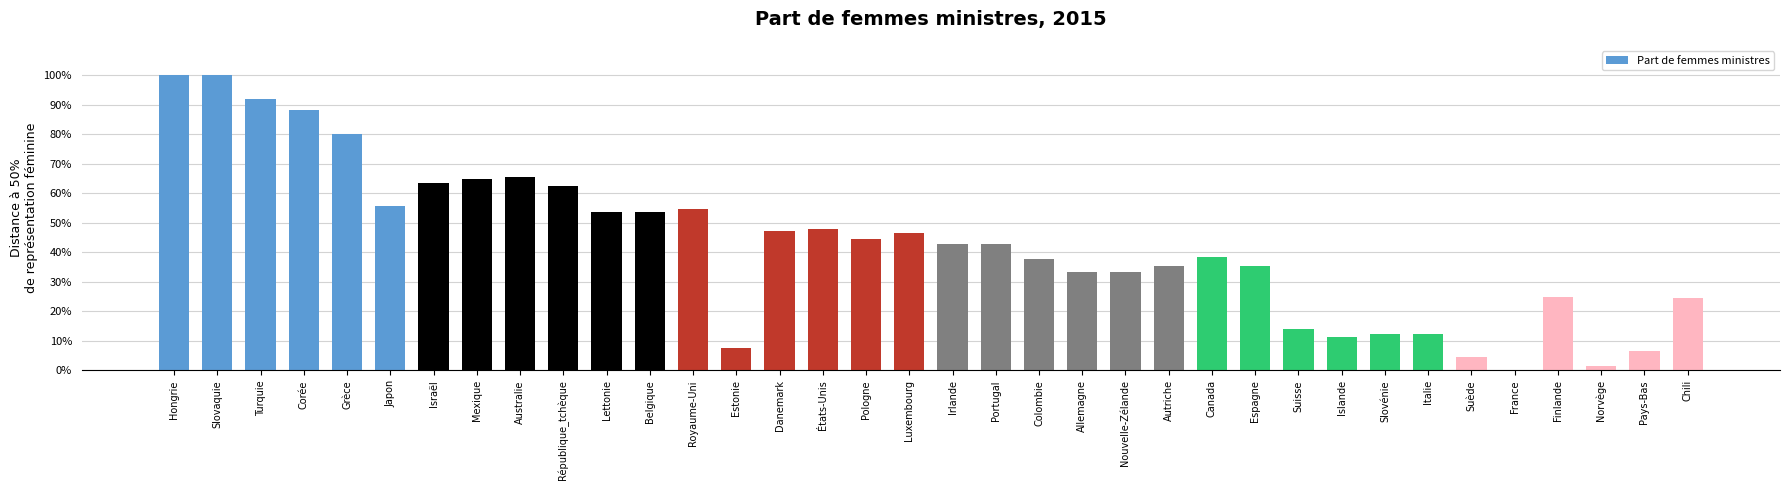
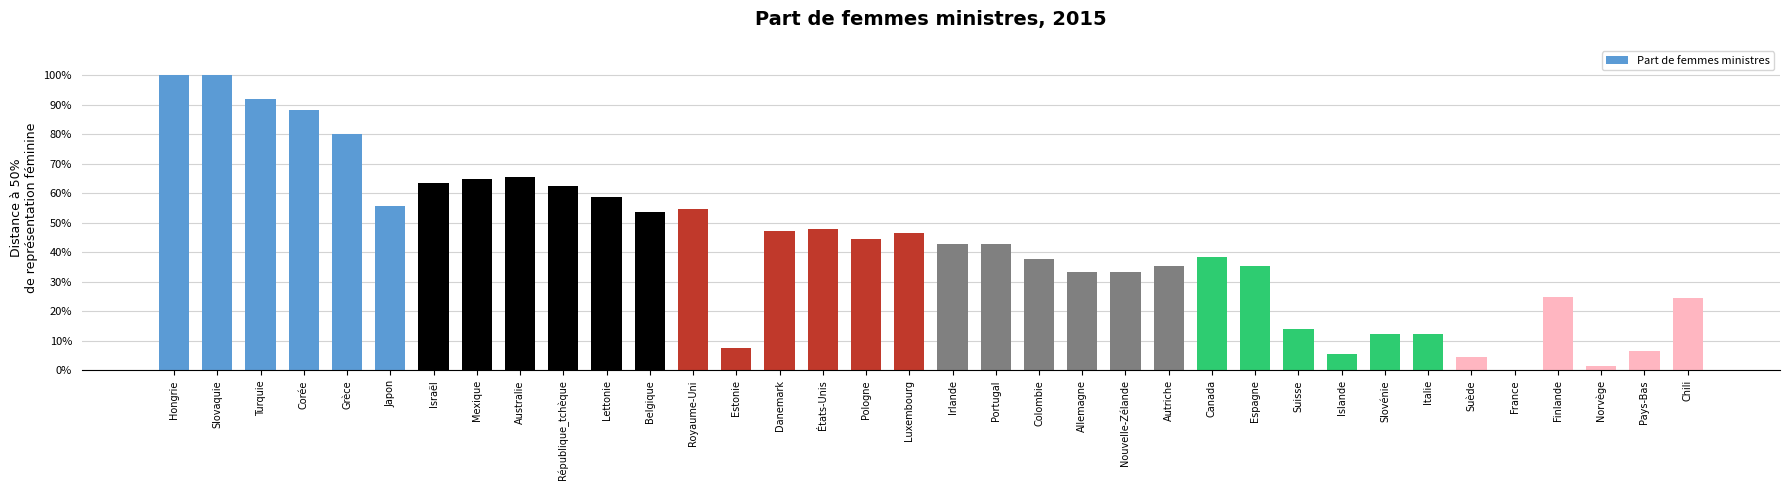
  {
    "Hongrie": "100%",
    "Slovaquie": "100%",
    "Turquie": "92%",
    "Corée": "88%",
    "Grèce": "80%",
    "Japon": "56%",
    "Israël": "64%",
    "Mexique": "65%",
    "Australie": "66%",
    "République_tchèque": "62%",
-   "Lettonie": "54%",
+   "Lettonie": "59%",
    "Belgique": "54%",
    "Royaume-Uni": "55%",
    "Estonie": "8%",
    "Danemark": "47%",
    "États-Unis": "48%",
    "Pologne": "44%",
    "Luxembourg": "47%",
    "Irlande": "43%",
    "Portugal": "43%",
    "Colombie": "38%",
    "Allemagne": "33%",
    "Nouvelle-Zélande": "33%",
    "Autriche": "35%",
    "Canada": "38%",
    "Espagne": "36%",
    "Suisse": "14%",
-   "Islande": "11%",
+   "Islande": "6%",
    "Slovénie": "12%",
    "Italie": "12%",
    "Suède": "4%",
    "France": "0%",
    "Finlande": "25%",
    "Norvège": "2%",
    "Pays-Bas": "7%",
    "Chili": "25%"
  }
